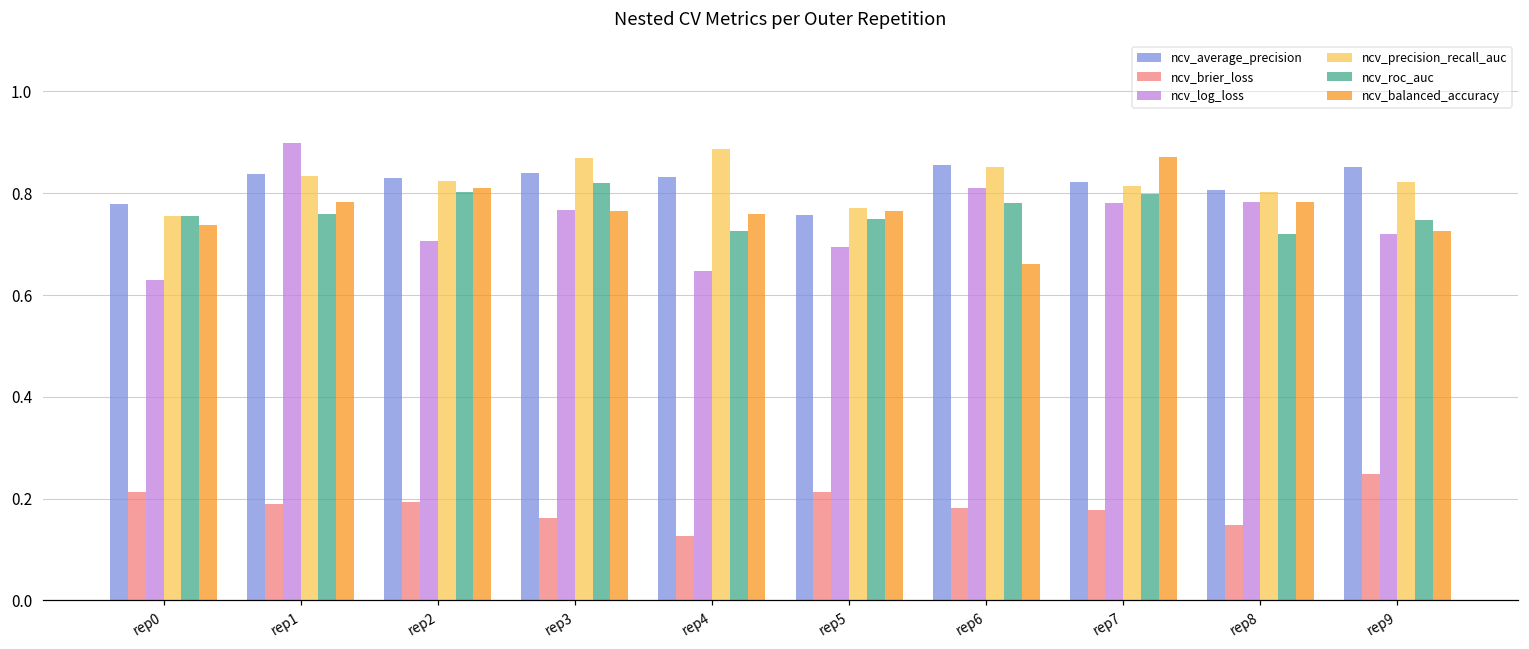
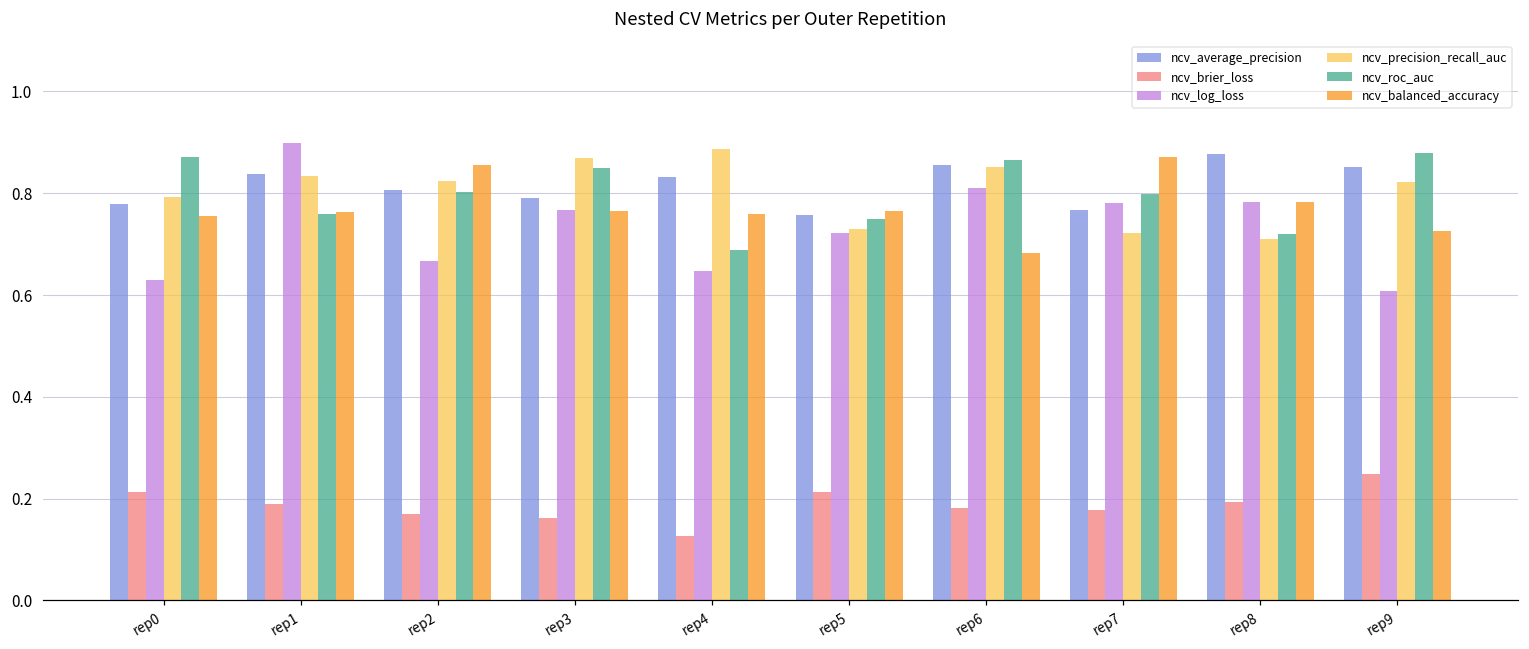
  {
    "ncv_average_precision": {
      "rep0": 0.78,
      "rep1": 0.84,
-     "rep2": 0.83,
-     "rep3": 0.84,
+     "rep2": 0.81,
+     "rep3": 0.79,
      "rep4": 0.83,
      "rep5": 0.76,
      "rep6": 0.86,
-     "rep7": 0.82,
-     "rep8": 0.81,
+     "rep7": 0.77,
+     "rep8": 0.88,
      "rep9": 0.85
    },
    "ncv_brier_loss": {
      "rep0": 0.21,
      "rep1": 0.19,
-     "rep2": 0.19,
+     "rep2": 0.17,
      "rep3": 0.16,
      "rep4": 0.13,
      "rep5": 0.21,
      "rep6": 0.18,
      "rep7": 0.18,
-     "rep8": 0.15,
+     "rep8": 0.19,
      "rep9": 0.25
    },
    "ncv_log_loss": {
      "rep0": 0.63,
      "rep1": 0.90,
-     "rep2": 0.71,
+     "rep2": 0.67,
      "rep3": 0.77,
      "rep4": 0.65,
-     "rep5": 0.69,
+     "rep5": 0.72,
      "rep6": 0.81,
      "rep7": 0.78,
      "rep8": 0.78,
-     "rep9": 0.72
+     "rep9": 0.61
    },
    "ncv_precision_recall_auc": {
-     "rep0": 0.76,
+     "rep0": 0.79,
      "rep1": 0.83,
      "rep2": 0.82,
      "rep3": 0.87,
      "rep4": 0.89,
-     "rep5": 0.77,
+     "rep5": 0.73,
      "rep6": 0.85,
-     "rep7": 0.81,
-     "rep8": 0.80,
+     "rep7": 0.72,
+     "rep8": 0.71,
      "rep9": 0.82
    },
    "ncv_roc_auc": {
-     "rep0": 0.76,
+     "rep0": 0.87,
      "rep1": 0.76,
      "rep2": 0.80,
-     "rep3": 0.82,
-     "rep4": 0.72,
+     "rep3": 0.85,
+     "rep4": 0.69,
      "rep5": 0.75,
-     "rep6": 0.78,
+     "rep6": 0.87,
      "rep7": 0.80,
      "rep8": 0.72,
-     "rep9": 0.75
+     "rep9": 0.88
    },
    "ncv_balanced_accuracy": {
-     "rep0": 0.74,
-     "rep1": 0.78,
-     "rep2": 0.81,
+     "rep0": 0.76,
+     "rep1": 0.76,
+     "rep2": 0.86,
      "rep3": 0.77,
      "rep4": 0.76,
      "rep5": 0.77,
-     "rep6": 0.66,
+     "rep6": 0.68,
      "rep7": 0.87,
      "rep8": 0.78,
      "rep9": 0.73
    }
  }
